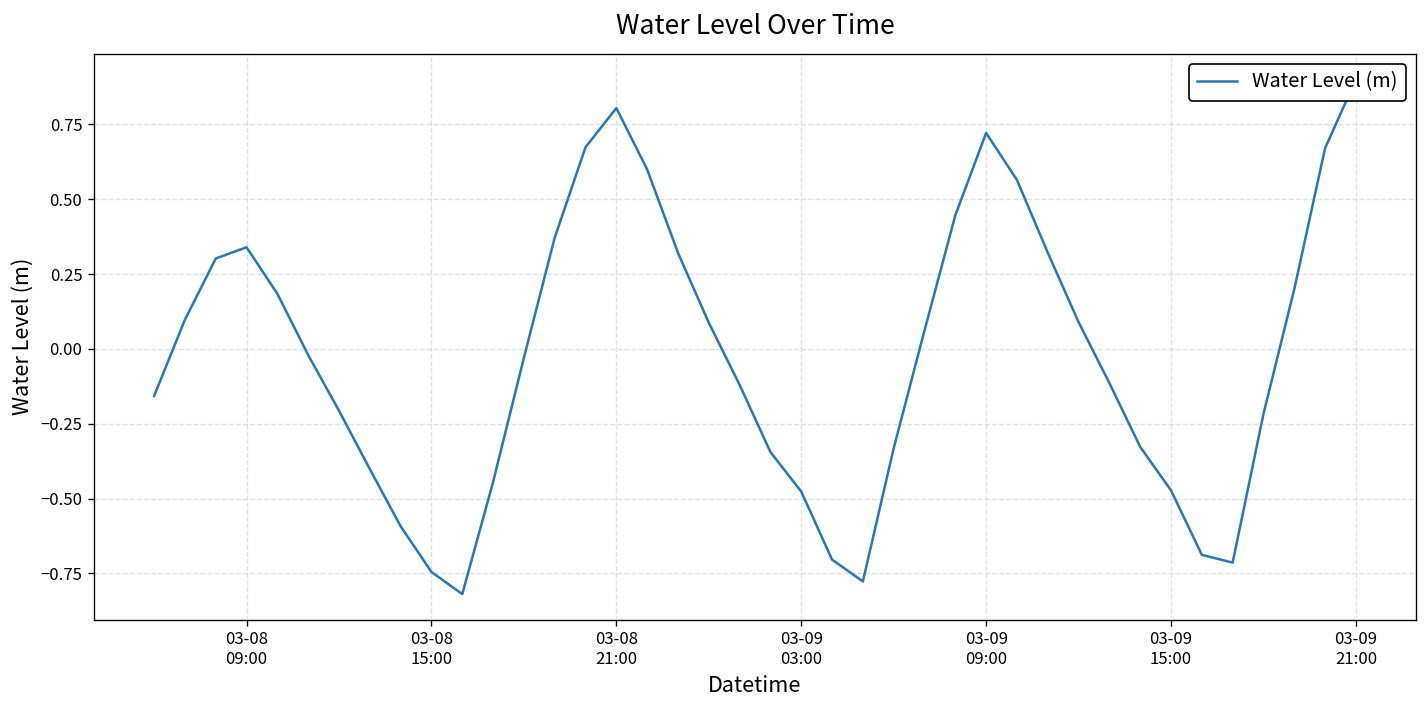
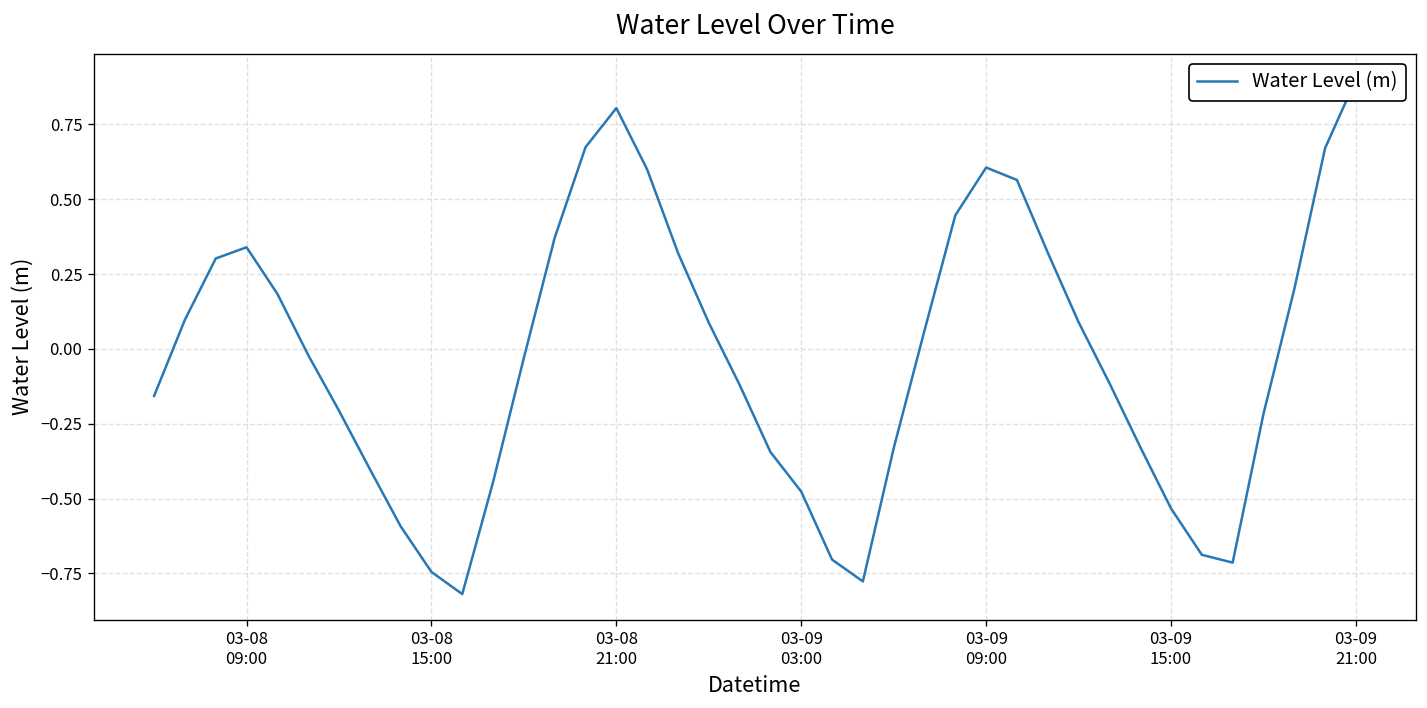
  {
    "03-08 09:00": 0.34,
    "03-08 15:00": -0.75,
    "03-08 21:00": 0.80,
    "03-09 03:00": -0.48,
-   "03-09 09:00": 0.72,
-   "03-09 15:00": -0.47
+   "03-09 09:00": 0.61,
+   "03-09 15:00": -0.53
  }
